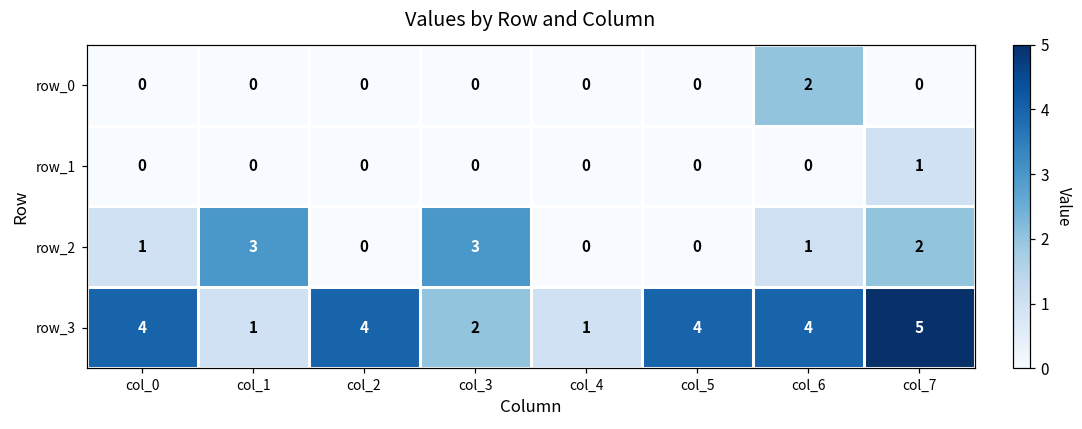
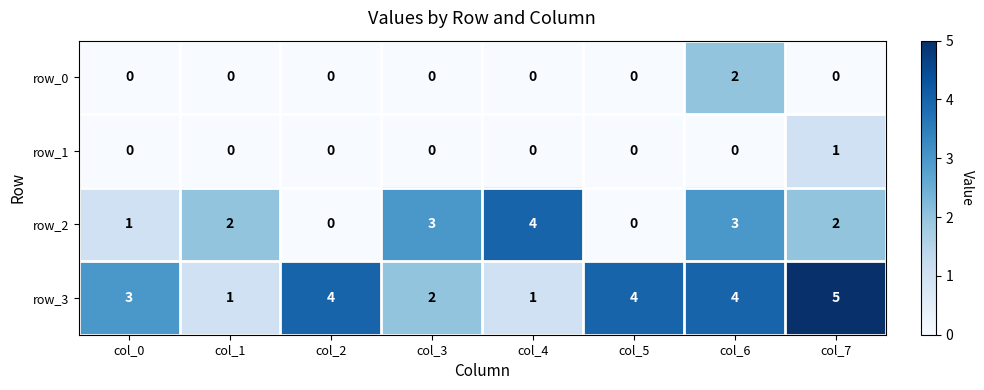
  {
    "row_0": {
      "col_0": 0,
      "col_1": 0,
      "col_2": 0,
      "col_3": 0,
      "col_4": 0,
      "col_5": 0,
      "col_6": 2,
      "col_7": 0
    },
    "row_1": {
      "col_0": 0,
      "col_1": 0,
      "col_2": 0,
      "col_3": 0,
      "col_4": 0,
      "col_5": 0,
      "col_6": 0,
      "col_7": 1
    },
    "row_2": {
      "col_0": 1,
-     "col_1": 3,
+     "col_1": 2,
      "col_2": 0,
      "col_3": 3,
-     "col_4": 0,
+     "col_4": 4,
      "col_5": 0,
-     "col_6": 1,
+     "col_6": 3,
      "col_7": 2
    },
    "row_3": {
-     "col_0": 4,
+     "col_0": 3,
      "col_1": 1,
      "col_2": 4,
      "col_3": 2,
      "col_4": 1,
      "col_5": 4,
      "col_6": 4,
      "col_7": 5
    }
  }
